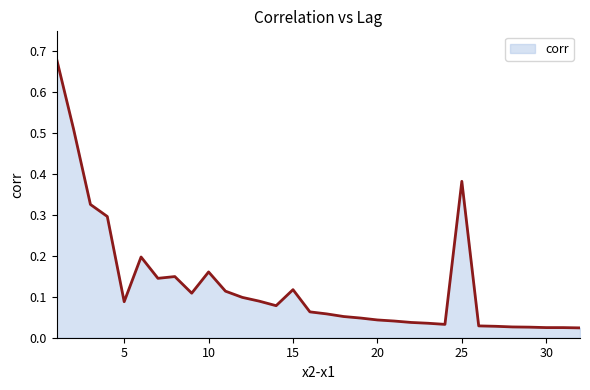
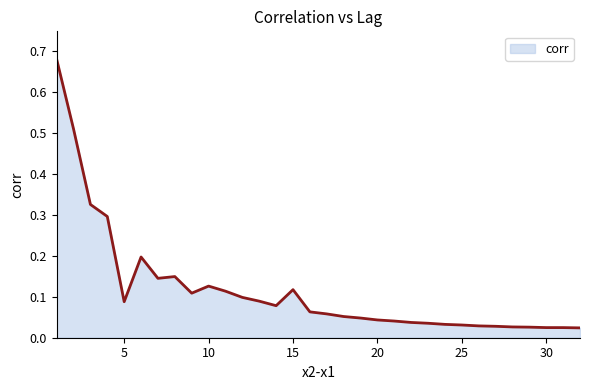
  {
    "5": 0.09,
-   "10": 0.16,
+   "10": 0.13,
    "15": 0.12,
    "20": 0.04,
-   "25": 0.38,
+   "25": 0.03,
    "30": 0.02
  }
